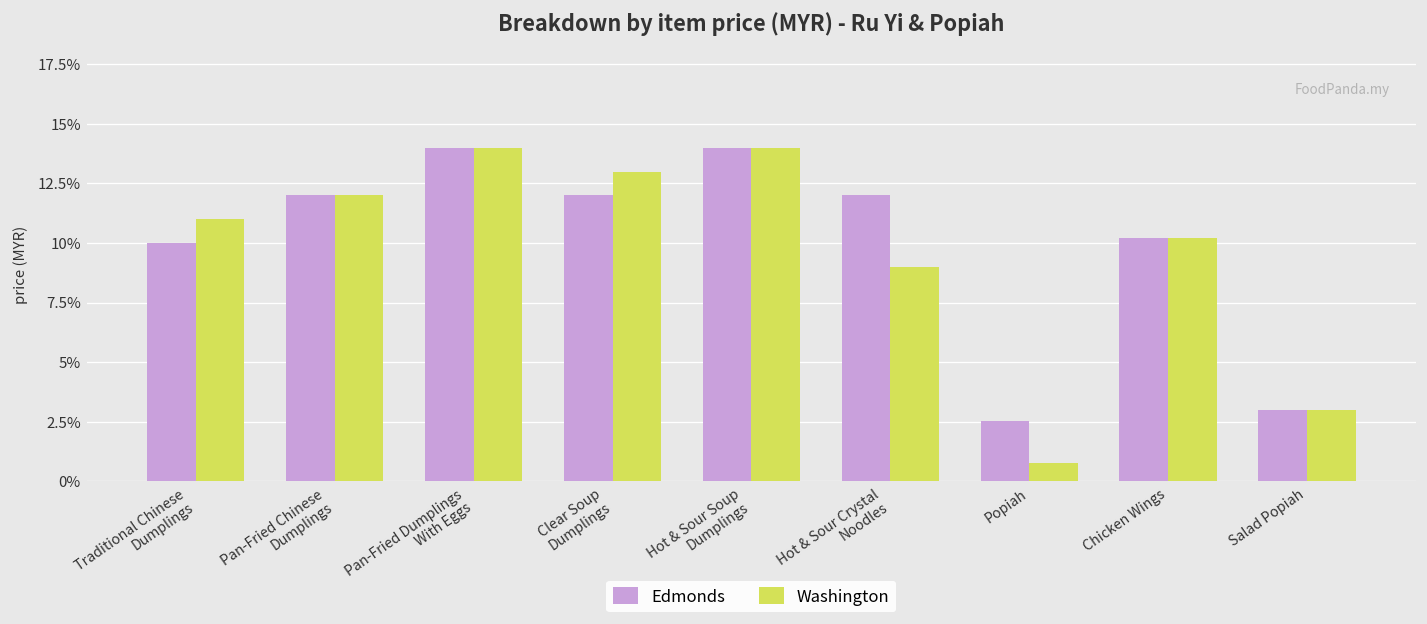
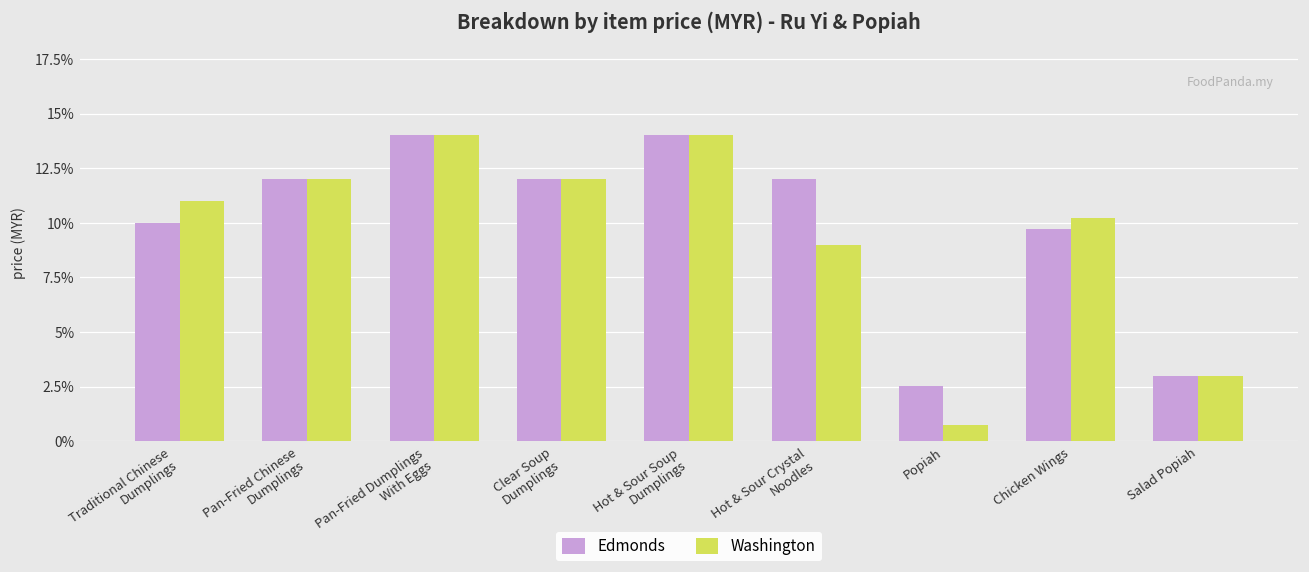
  {
    "Edmonds": {
      "Traditional Chinese Dumplings": "10.0%",
      "Pan-Fried Chinese Dumplings": "12.0%",
      "Pan-Fried Dumplings With Eggs": "14.0%",
      "Clear Soup Dumplings": "12.0%",
      "Hot & Sour Soup Dumplings": "14.0%",
      "Hot & Sour Crystal Noodles": "12.0%",
      "Popiah": "2.6%",
-     "Chicken Wings": "10.2%",
+     "Chicken Wings": "9.7%",
      "Salad Popiah": "3.0%"
    },
    "Washington": {
      "Traditional Chinese Dumplings": "11%",
      "Pan-Fried Chinese Dumplings": "12%",
      "Pan-Fried Dumplings With Eggs": "14%",
-     "Clear Soup Dumplings": "13%",
+     "Clear Soup Dumplings": "12%",
      "Hot & Sour Soup Dumplings": "14%",
      "Hot & Sour Crystal Noodles": "9%",
      "Popiah": "0.8%",
      "Chicken Wings": "10.2%",
      "Salad Popiah": "3%"
    }
  }
